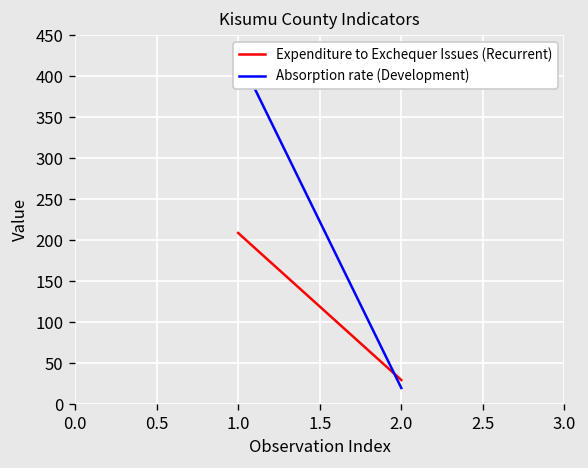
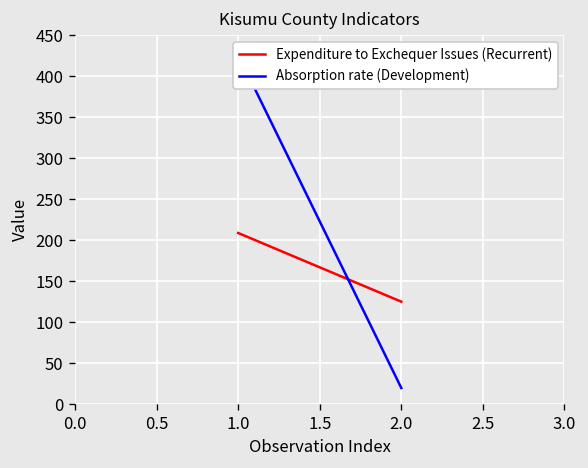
  {
    "Expenditure to Exchequer Issues (Recurrent)": {
      "1.0": 210,
-     "2.0": 30
+     "2.0": 120
    },
    "Absorption rate (Development)": {
      "2.0": 20
    }
  }
